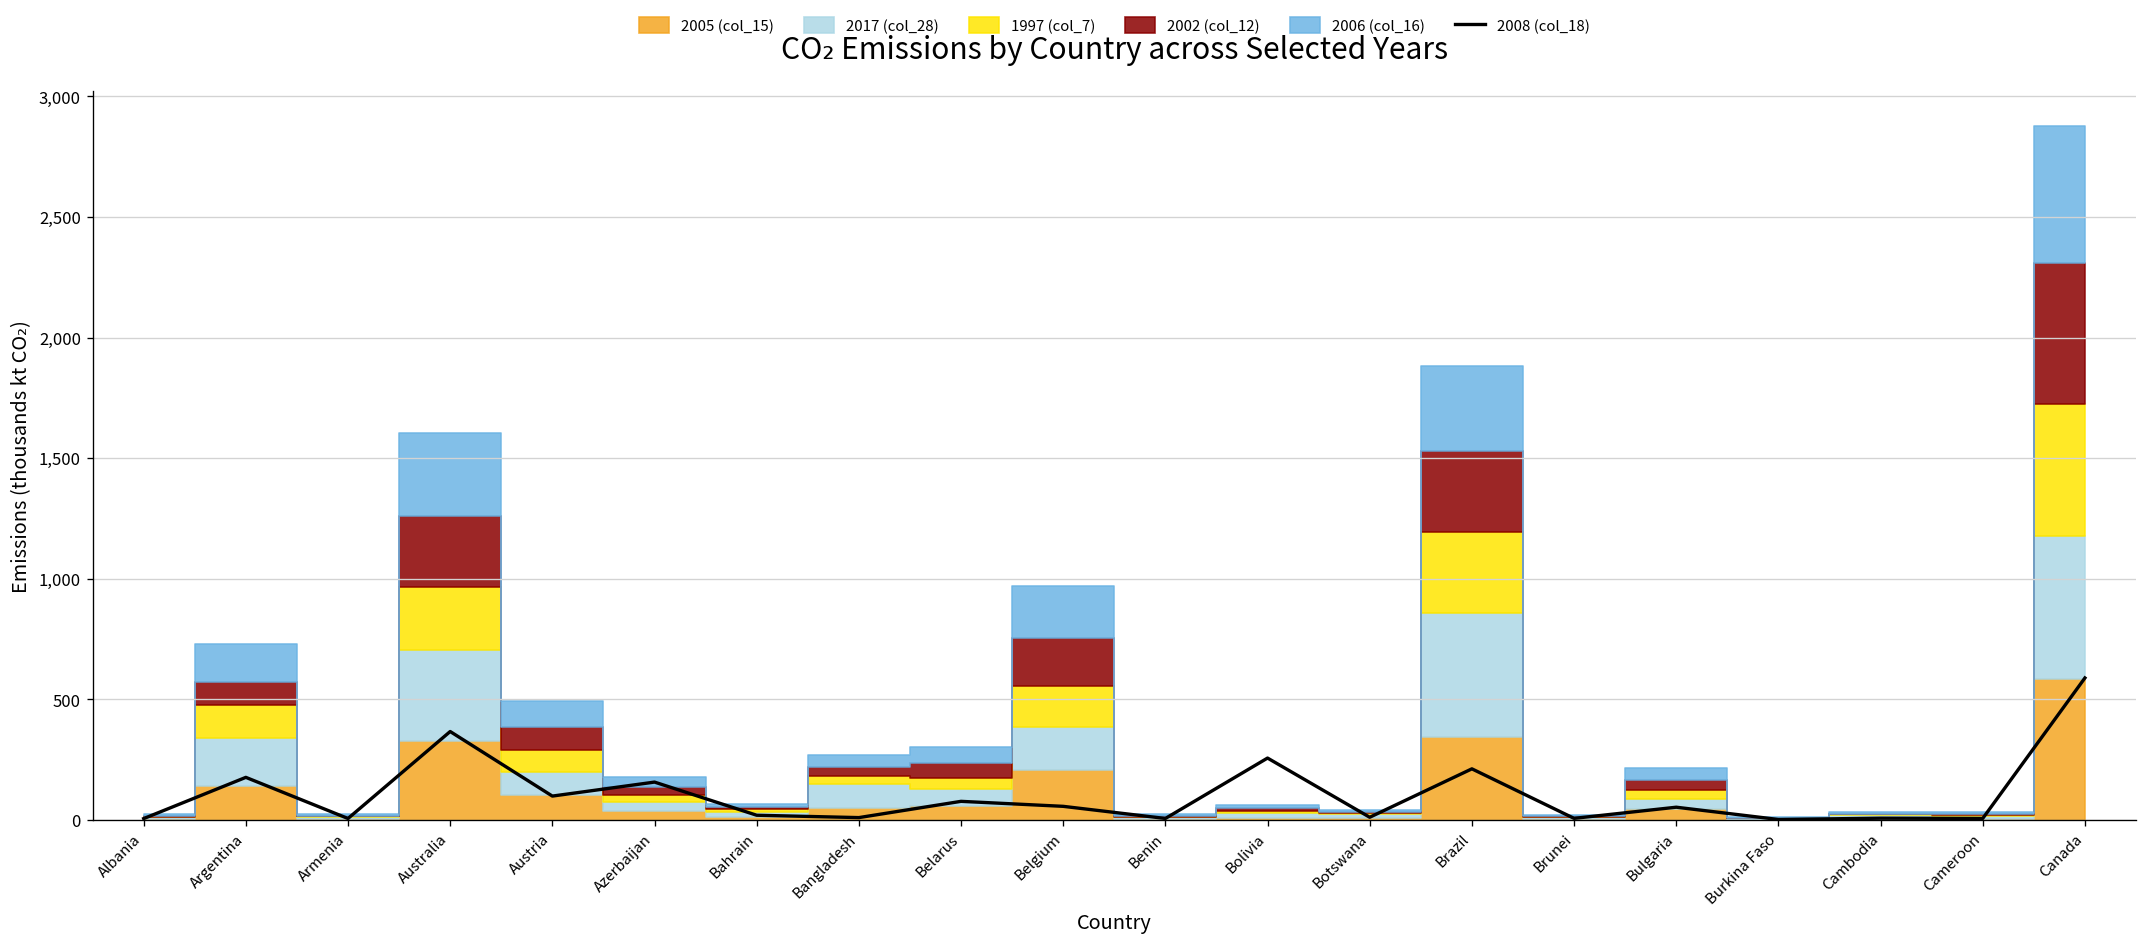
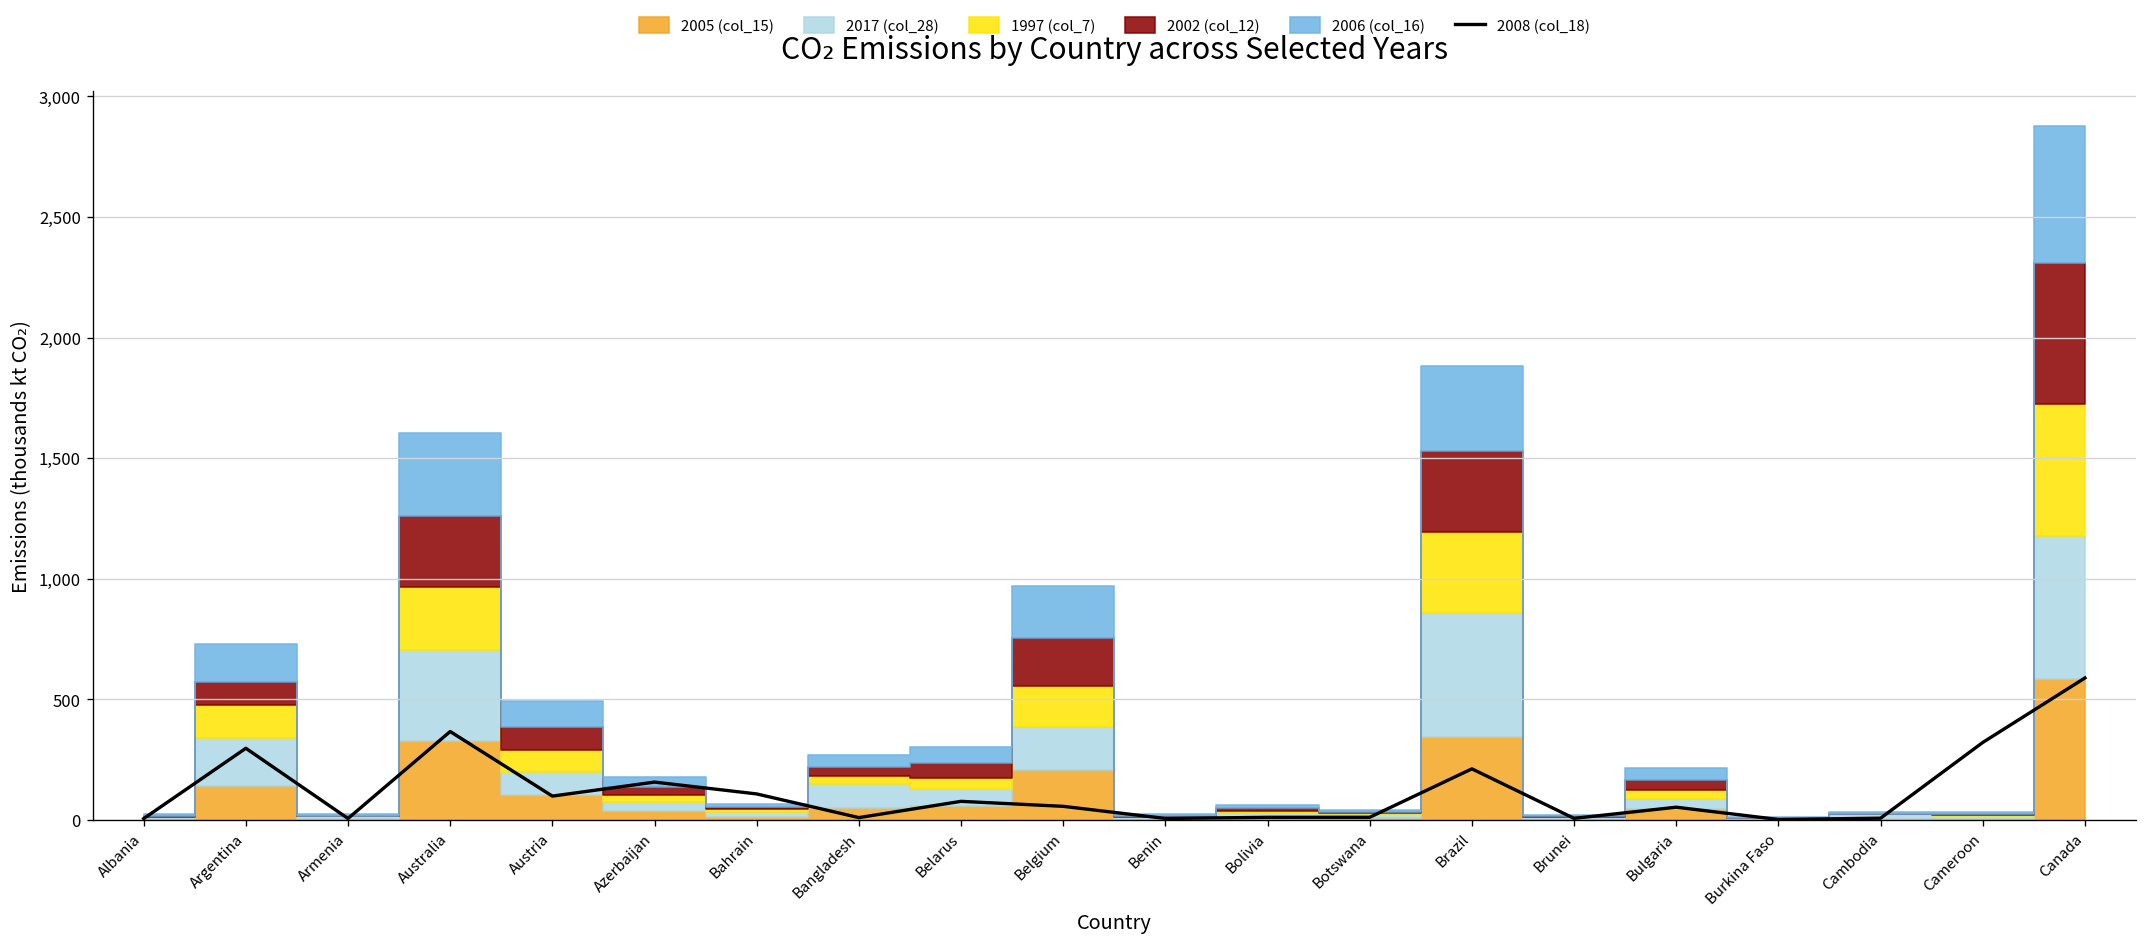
  {
    "2008 (col_18)": {
-     "Argentina": 180,
+     "Argentina": 300,
      "Armenia": 10,
      "Australia": 370,
      "Austria": 100,
      "Azerbaijan": 160,
-     "Bahrain": 20,
+     "Bahrain": 110,
      "Bangladesh": 10,
      "Belarus": 80,
      "Belgium": 60,
      "Benin": 10,
-     "Bolivia": 260,
+     "Bolivia": 10,
      "Botswana": 10,
      "Brazil": 210,
      "Brunei": 10,
      "Bulgaria": 50,
      "Burkina Faso": 0,
      "Cambodia": 10,
-     "Cameroon": 10
+     "Cameroon": 320
    }
  }
